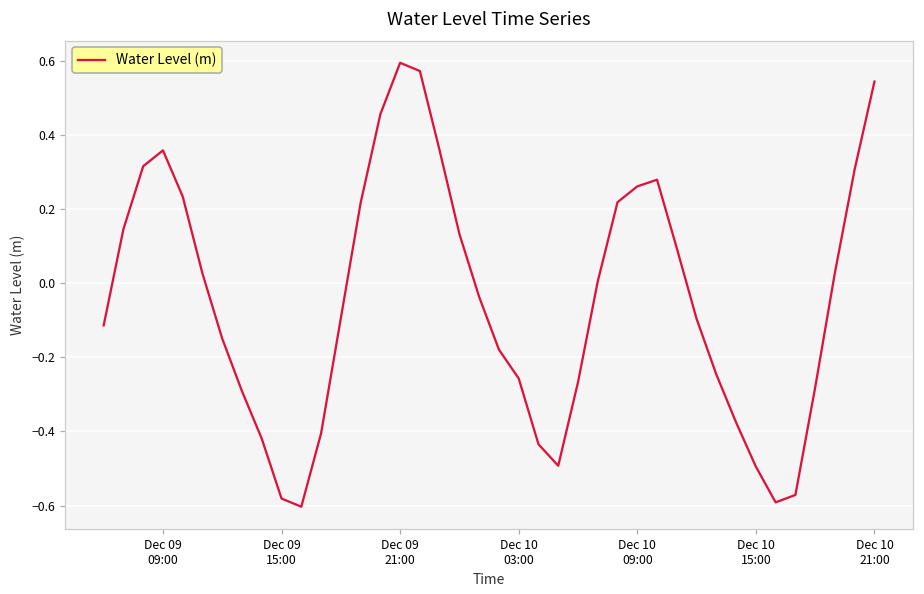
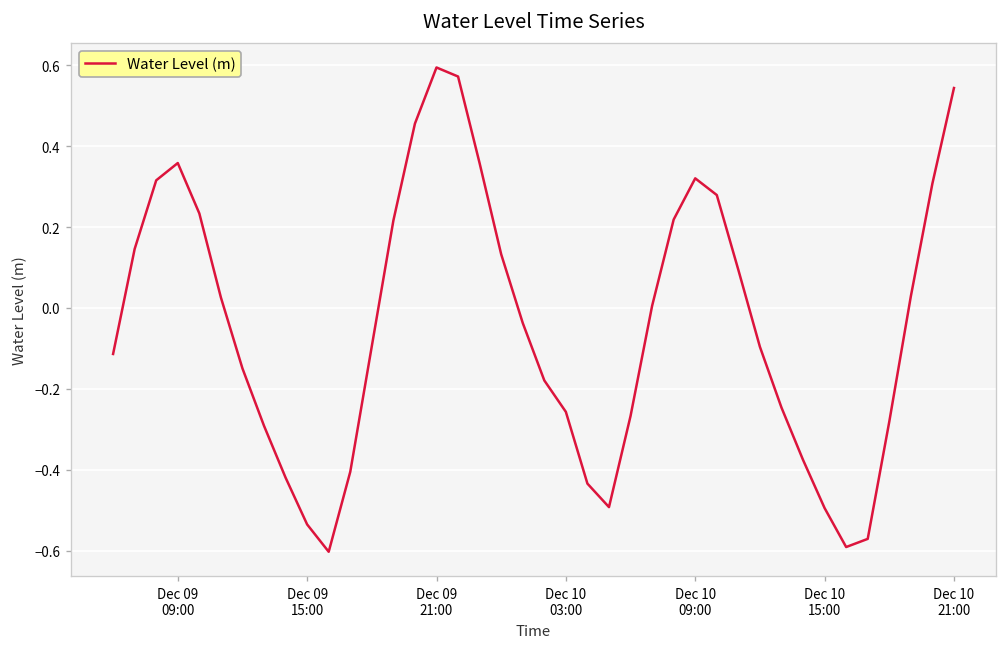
  {
    "Dec 09 09:00": 0.36,
-   "Dec 09 15:00": -0.58,
+   "Dec 09 15:00": -0.54,
    "Dec 09 21:00": 0.59,
    "Dec 10 03:00": -0.26,
-   "Dec 10 09:00": 0.26,
+   "Dec 10 09:00": 0.32,
    "Dec 10 15:00": -0.49,
    "Dec 10 21:00": 0.54
  }
